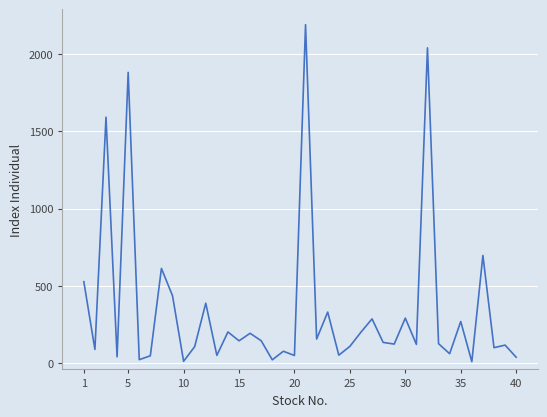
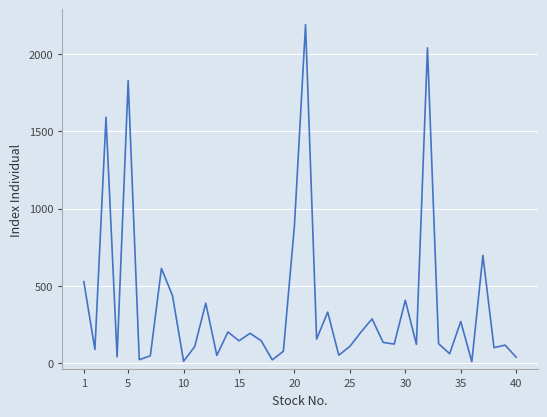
  {
    "1": 530,
-   "5": 1880,
+   "5": 1830,
    "10": 10,
    "15": 140,
-   "20": 50,
+   "20": 890,
    "25": 110,
-   "30": 290,
+   "30": 410,
    "35": 270,
    "40": 40
  }
